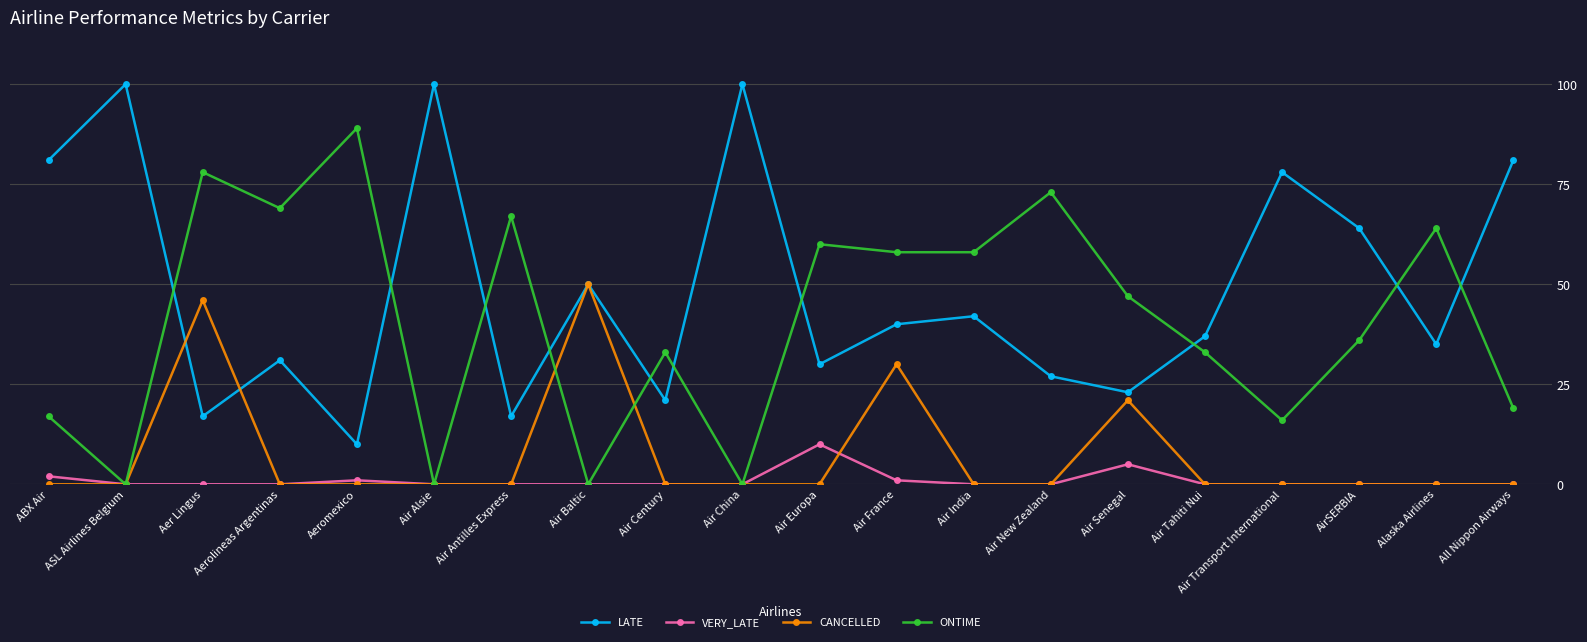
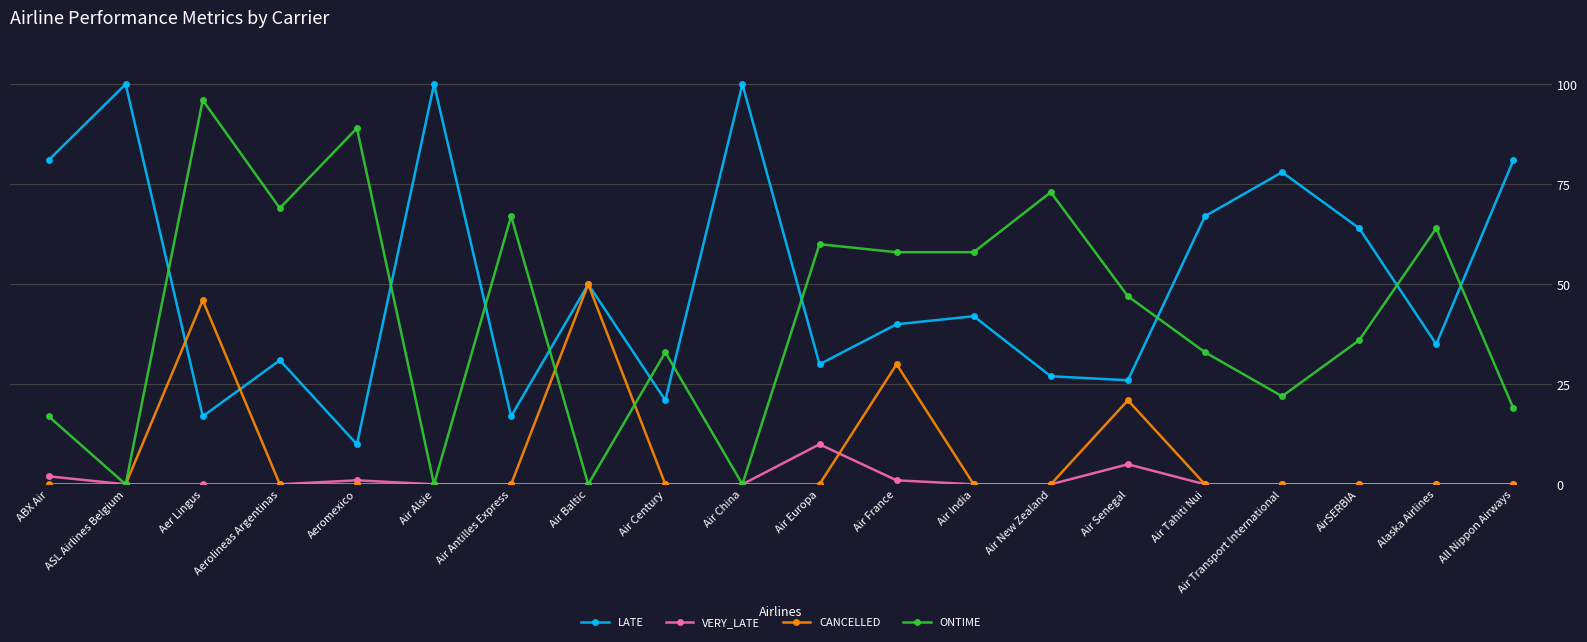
  {
    "LATE": {
      "ABX Air": 81,
      "ASL Airlines Belgium": 100,
      "Aer Lingus": 17,
      "Aerolineas Argentinas": 31,
      "Aeromexico": 10,
      "Air Alsie": 100,
      "Air Antilles Express": 17,
      "Air Century": 21,
      "Air China": 100,
      "Air Europa": 30,
      "Air France": 40,
      "Air India": 42,
      "Air New Zealand": 27,
-     "Air Senegal": 23,
-     "Air Tahiti Nui": 37,
+     "Air Senegal": 26,
+     "Air Tahiti Nui": 67,
      "Air Transport International": 78,
      "AirSERBIA": 64,
      "Alaska Airlines": 35,
      "All Nippon Airways": 81
    },
    "VERY_LATE": {
      "ABX Air": 2,
      "Aer Lingus": 0,
      "Aeromexico": 1,
      "Air Europa": 10,
      "Air France": 1,
      "Air Senegal": 5
    },
    "CANCELLED": {
      "ABX Air": 0,
      "Aer Lingus": 46,
      "Aeromexico": 0,
      "Air Europa": 0,
      "Air France": 30,
      "Air Senegal": 21
    },
    "ONTIME": {
      "ABX Air": 17,
-     "Aer Lingus": 78,
+     "Aer Lingus": 96,
      "Aerolineas Argentinas": 69,
      "Aeromexico": 89,
      "Air Antilles Express": 67,
      "Air Century": 33,
      "Air Europa": 60,
      "Air France": 58,
      "Air India": 58,
      "Air New Zealand": 73,
      "Air Senegal": 47,
      "Air Tahiti Nui": 33,
-     "Air Transport International": 16,
+     "Air Transport International": 22,
      "AirSERBIA": 36,
      "Alaska Airlines": 64,
      "All Nippon Airways": 19
    }
  }
